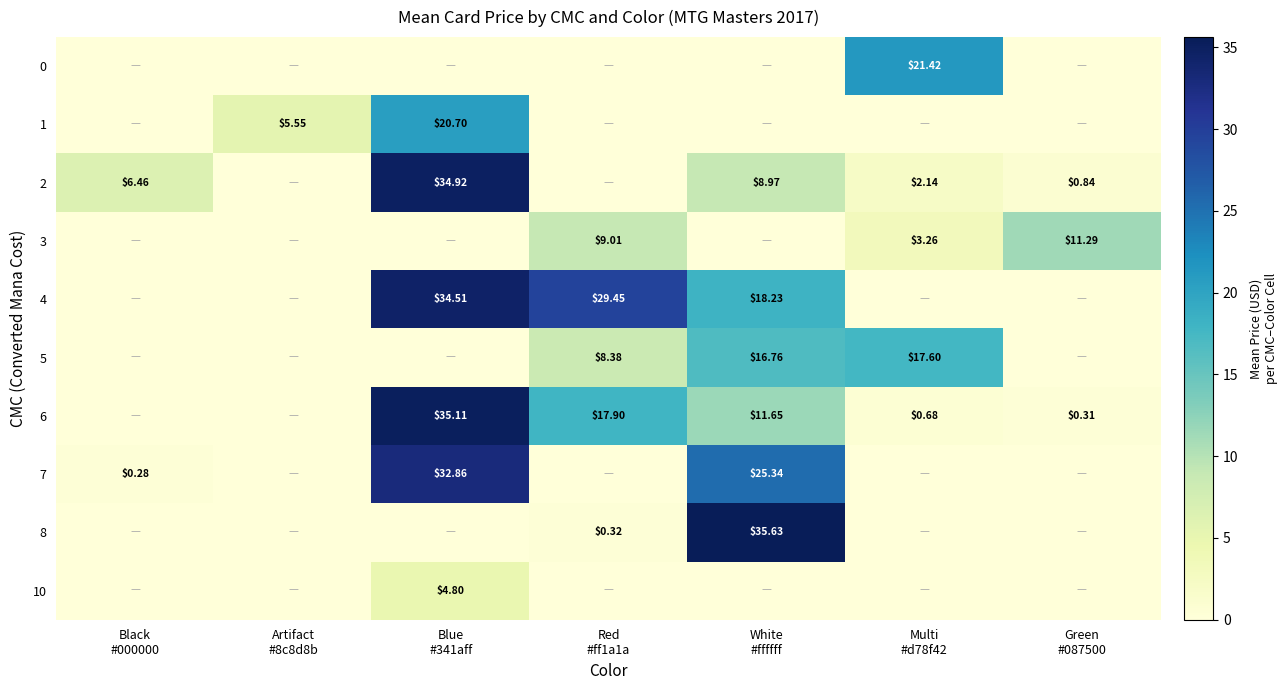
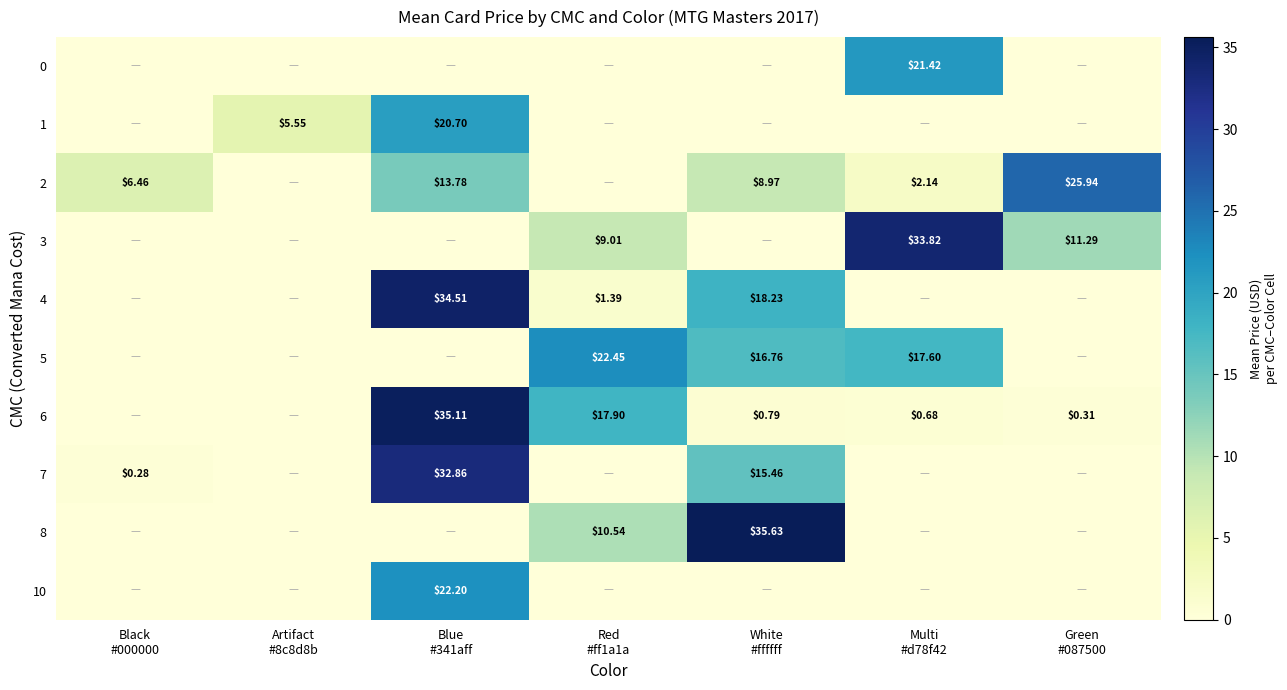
  {
    "0": {
      "Multi #d78f42": "$21.42"
    },
    "1": {
      "Artifact #8c8d8b": "$5.55",
      "Blue #341aff": "$20.70"
    },
    "2": {
      "Black #000000": "$6.46",
-     "Blue #341aff": "$34.92",
+     "Blue #341aff": "$13.78",
      "White #ffffff": "$8.97",
      "Multi #d78f42": "$2.14",
-     "Green #087500": "$0.84"
+     "Green #087500": "$25.94"
    },
    "3": {
      "Red #ff1a1a": "$9.01",
-     "Multi #d78f42": "$3.26",
+     "Multi #d78f42": "$33.82",
      "Green #087500": "$11.29"
    },
    "4": {
      "Blue #341aff": "$34.51",
-     "Red #ff1a1a": "$29.45",
+     "Red #ff1a1a": "$1.39",
      "White #ffffff": "$18.23"
    },
    "5": {
-     "Red #ff1a1a": "$8.38",
+     "Red #ff1a1a": "$22.45",
      "White #ffffff": "$16.76",
      "Multi #d78f42": "$17.60"
    },
    "6": {
      "Blue #341aff": "$35.11",
      "Red #ff1a1a": "$17.90",
-     "White #ffffff": "$11.65",
+     "White #ffffff": "$0.79",
      "Multi #d78f42": "$0.68",
      "Green #087500": "$0.31"
    },
    "7": {
      "Black #000000": "$0.28",
      "Blue #341aff": "$32.86",
-     "White #ffffff": "$25.34"
+     "White #ffffff": "$15.46"
    },
    "8": {
-     "Red #ff1a1a": "$0.32",
+     "Red #ff1a1a": "$10.54",
      "White #ffffff": "$35.63"
    },
    "10": {
-     "Blue #341aff": "$4.80"
+     "Blue #341aff": "$22.20"
    }
  }
